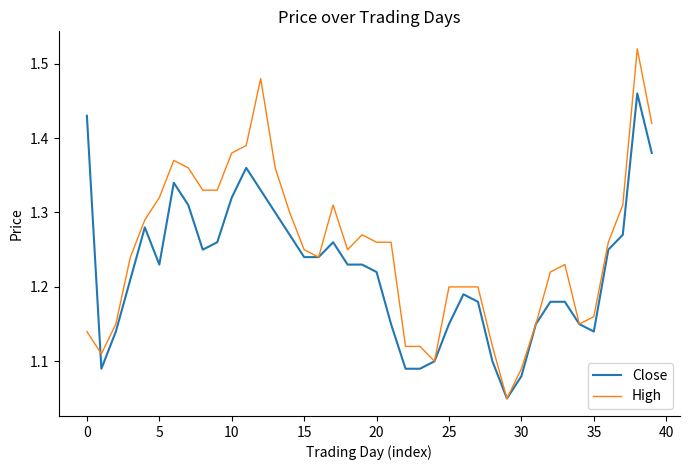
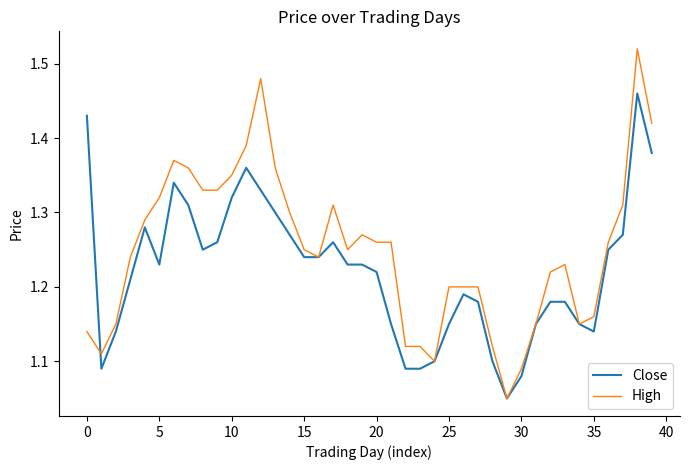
  {
    "Close": {
      "0": 1.43,
      "5": 1.23,
      "10": 1.32,
      "15": 1.24,
      "20": 1.22,
      "25": 1.15,
      "30": 1.08,
      "35": 1.14
    },
    "High": {
      "0": 1.14,
      "5": 1.32,
-     "10": 1.38,
+     "10": 1.35,
      "15": 1.25,
      "20": 1.26,
      "25": 1.20,
      "30": 1.09,
      "35": 1.16
    }
  }
